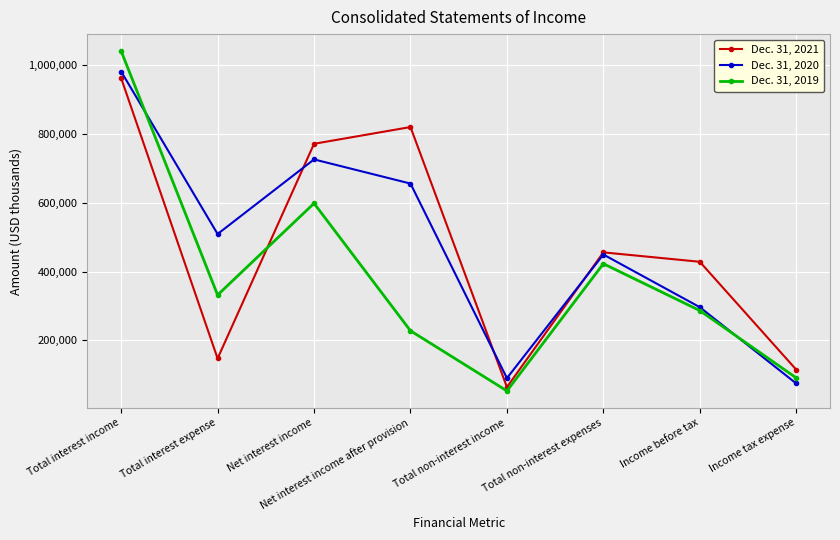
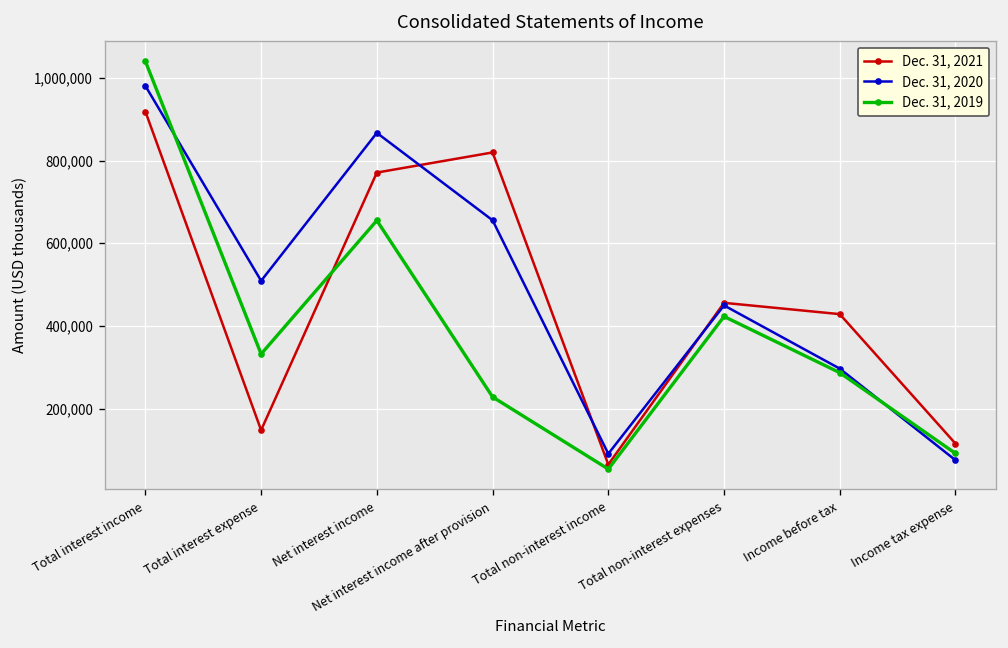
  {
    "Dec. 31, 2021": {
-     "Total interest income": "960,000",
+     "Total interest income": "920,000",
      "Total interest expense": "150,000",
      "Net interest income": "770,000",
      "Net interest income after provision": "820,000",
      "Total non-interest income": "60,000",
      "Income before tax": "430,000",
      "Income tax expense": "120,000"
    },
    "Dec. 31, 2020": {
      "Total interest income": "980,000",
      "Total interest expense": "510,000",
-     "Net interest income": "730,000",
+     "Net interest income": "870,000",
      "Net interest income after provision": "660,000",
      "Total non-interest income": "90,000",
      "Income before tax": "300,000",
      "Income tax expense": "70,000"
    },
    "Dec. 31, 2019": {
      "Total interest income": "1,040,000",
      "Total interest expense": "330,000",
-     "Net interest income": "600,000",
+     "Net interest income": "660,000",
      "Net interest income after provision": "230,000",
      "Total non-interest income": "50,000",
      "Total non-interest expenses": "420,000",
      "Income before tax": "290,000",
      "Income tax expense": "90,000"
    }
  }
